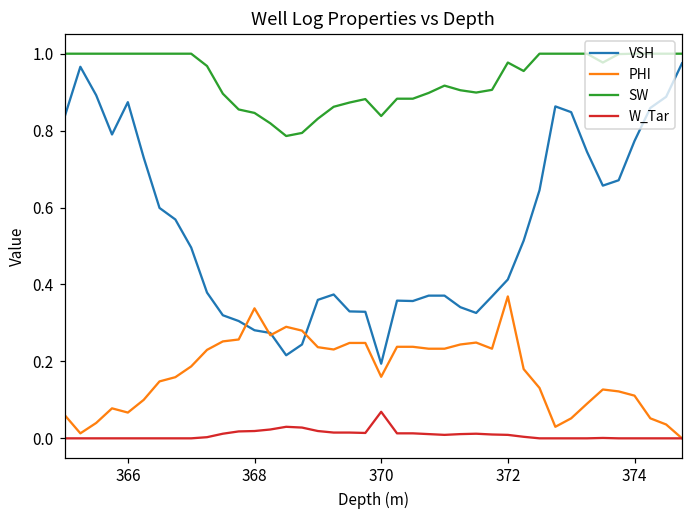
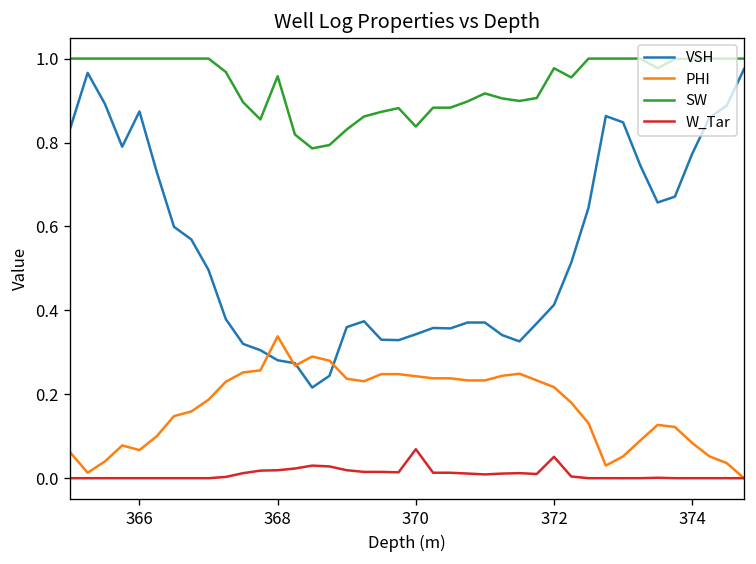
  {
    "VSH": {
      "366": 0.87,
      "368": 0.28,
-     "370": 0.19,
+     "370": 0.34,
      "372": 0.41,
      "374": 0.77
    },
    "PHI": {
      "366": 0.07,
      "368": 0.34,
-     "370": 0.16,
-     "372": 0.37,
-     "374": 0.11
+     "370": 0.24,
+     "372": 0.22,
+     "374": 0.08
    },
    "SW": {
      "366": 1.00,
-     "368": 0.85,
+     "368": 0.96,
      "370": 0.84,
      "372": 0.98
    },
    "W_Tar": {
      "366": 0.00,
      "368": 0.02,
      "370": 0.07,
-     "372": 0.01,
+     "372": 0.05,
      "374": 0.00
    }
  }
